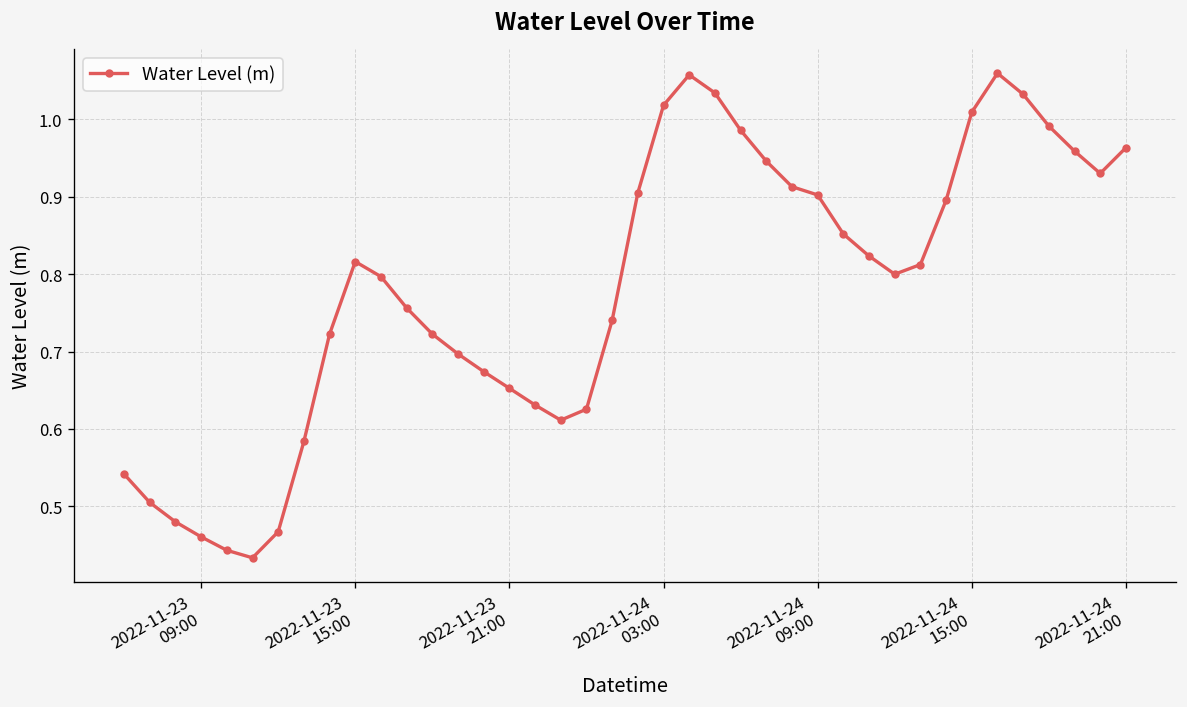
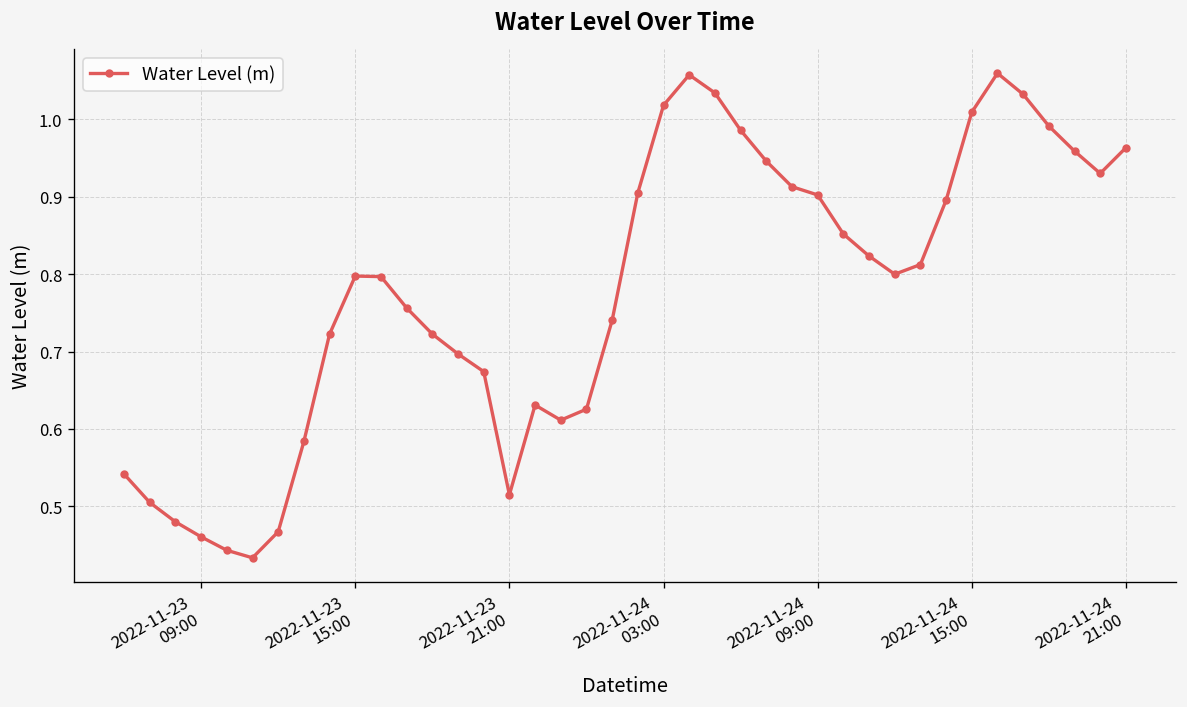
  {
    "2022-11-23 09:00": 0.46,
-   "2022-11-23 15:00": 0.82,
-   "2022-11-23 21:00": 0.65,
+   "2022-11-23 15:00": 0.80,
+   "2022-11-23 21:00": 0.51,
    "2022-11-24 03:00": 1.02,
    "2022-11-24 09:00": 0.90,
    "2022-11-24 15:00": 1.01,
    "2022-11-24 21:00": 0.96
  }
